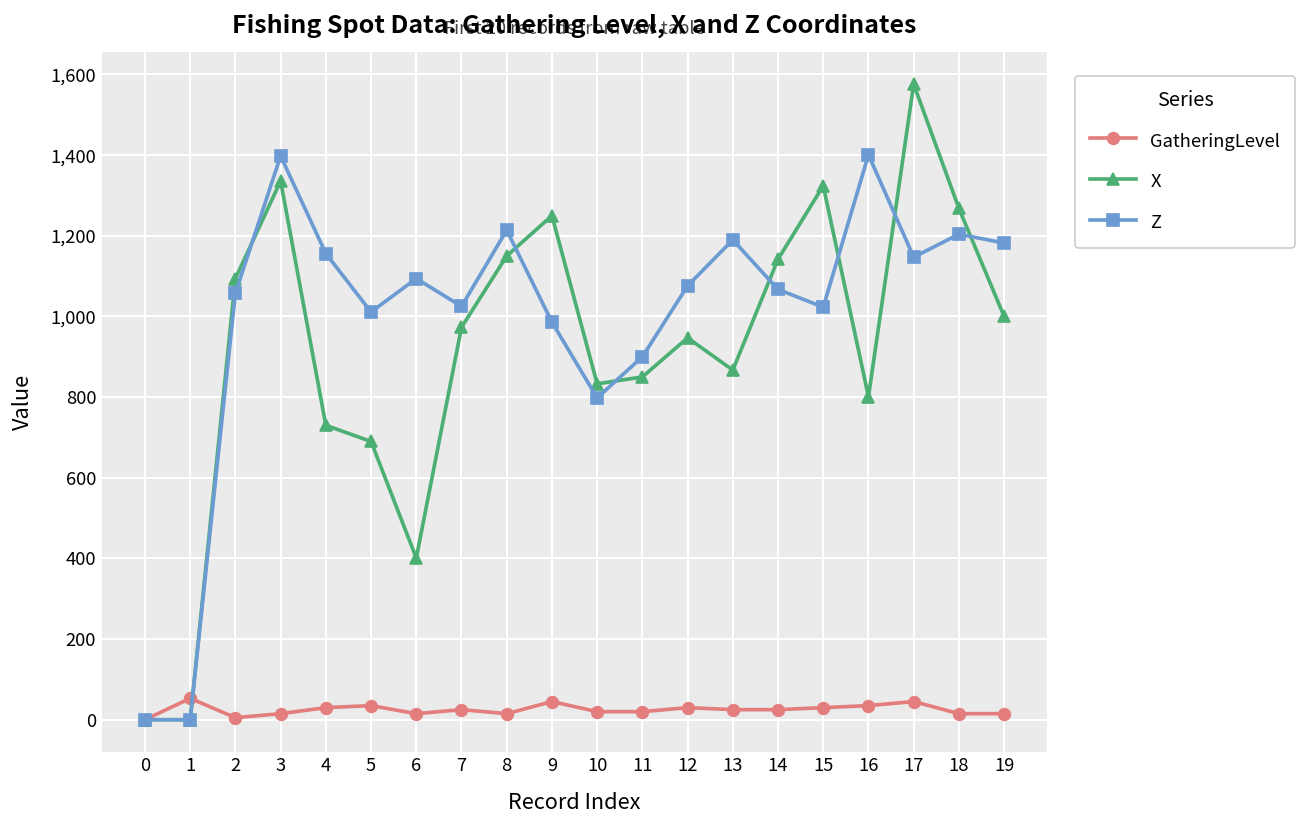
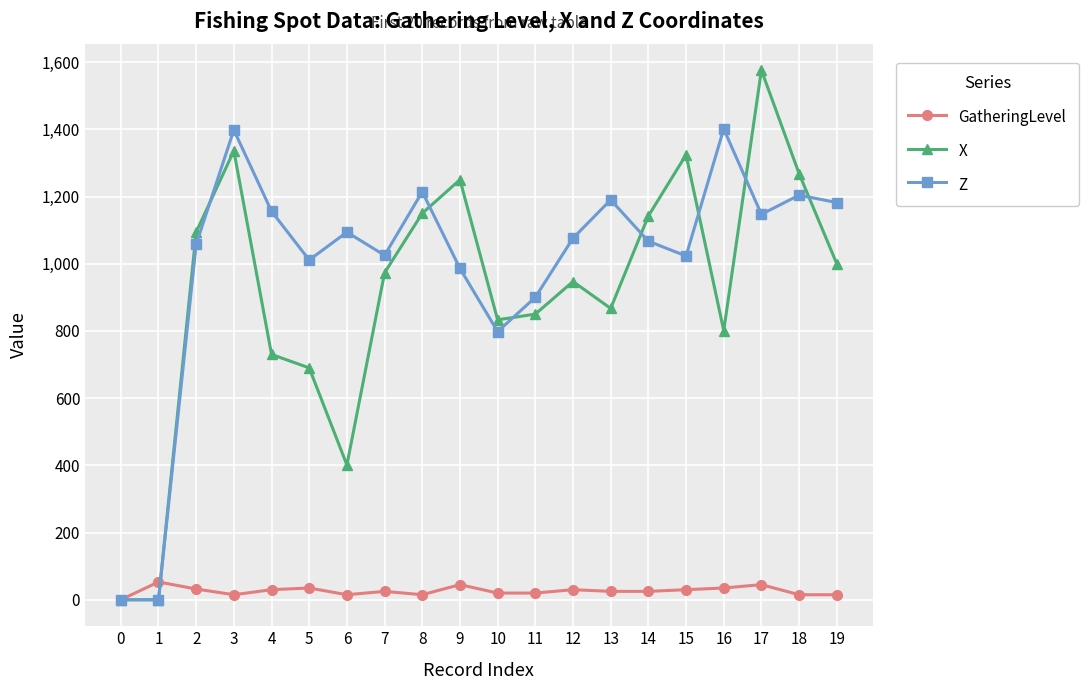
  {
    "GatheringLevel": {
      "1": "50",
-     "2": "10",
+     "2": "30",
      "3": "20",
      "4": "30",
      "5": "40",
      "6": "20",
      "7": "30",
      "8": "20",
      "9": "50",
      "10": "20",
      "11": "20",
      "12": "30",
      "13": "30",
      "14": "30",
      "15": "30",
      "16": "40",
      "17": "50",
      "18": "20",
      "19": "20"
    },
    "X": {
      "2": "1,090",
      "3": "1,340",
      "4": "730",
      "5": "690",
      "6": "400",
      "7": "970",
      "8": "1,150",
      "9": "1,250",
      "10": "830",
      "11": "850",
      "12": "950",
      "13": "870",
      "14": "1,140",
      "15": "1,320",
      "16": "800",
      "17": "1,580",
      "18": "1,270",
      "19": "1,000"
    },
    "Z": {
      "2": "1,060",
      "3": "1,400",
      "4": "1,160",
      "5": "1,010",
      "6": "1,090",
      "7": "1,030",
      "8": "1,210",
      "9": "990",
      "10": "800",
      "11": "900",
      "12": "1,080",
      "13": "1,190",
      "14": "1,070",
      "15": "1,020",
      "16": "1,400",
      "17": "1,150",
      "18": "1,200",
      "19": "1,180"
    }
  }
